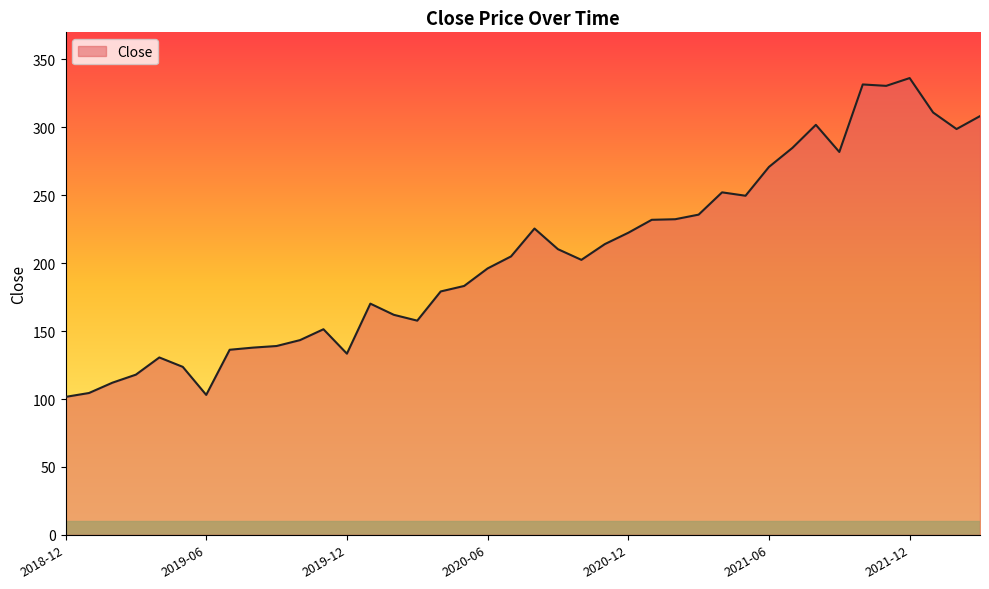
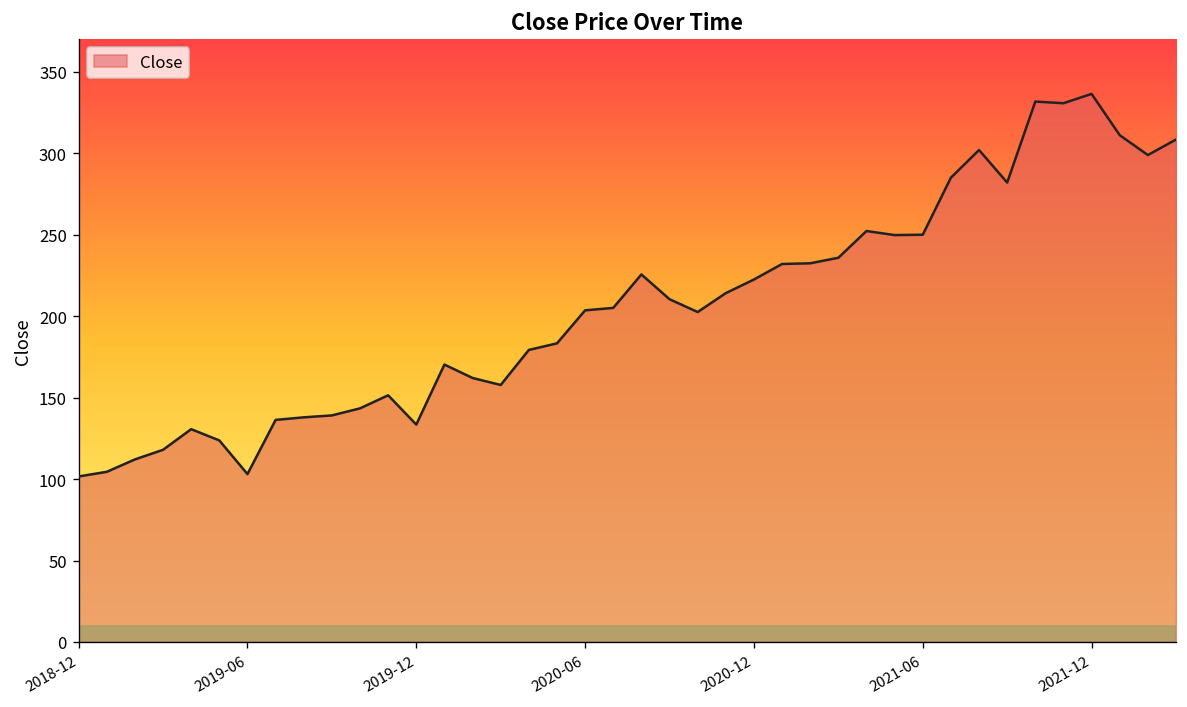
  {
    "2018-12": 102,
    "2019-06": 103,
    "2019-12": 133,
-   "2020-06": 196,
+   "2020-06": 204,
    "2020-12": 222,
-   "2021-06": 271,
+   "2021-06": 250,
    "2021-12": 336
  }
